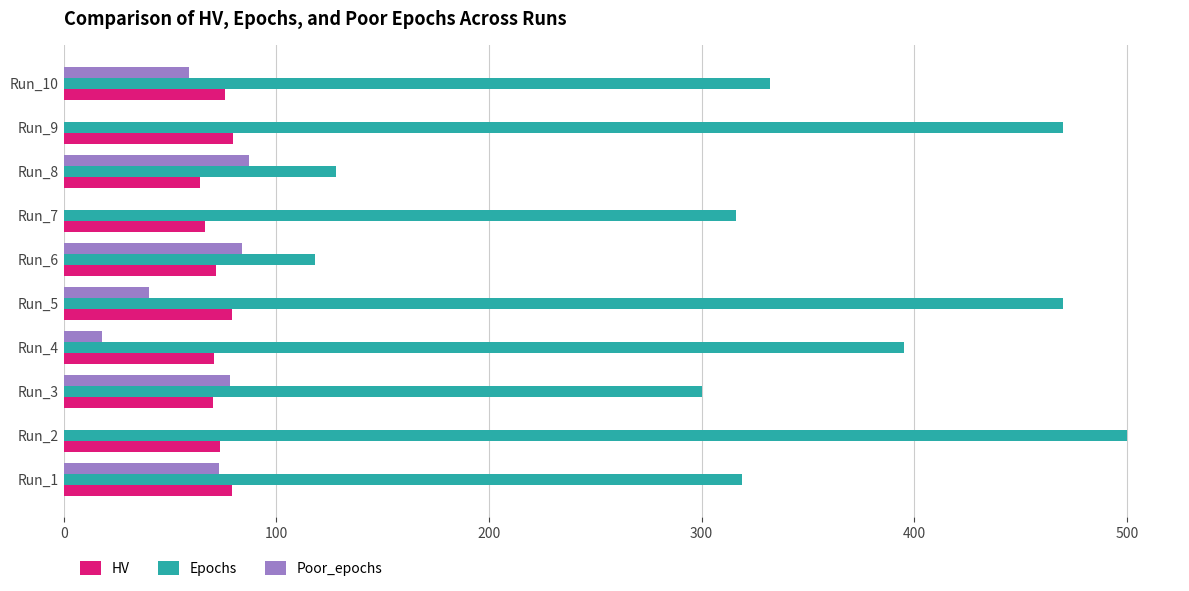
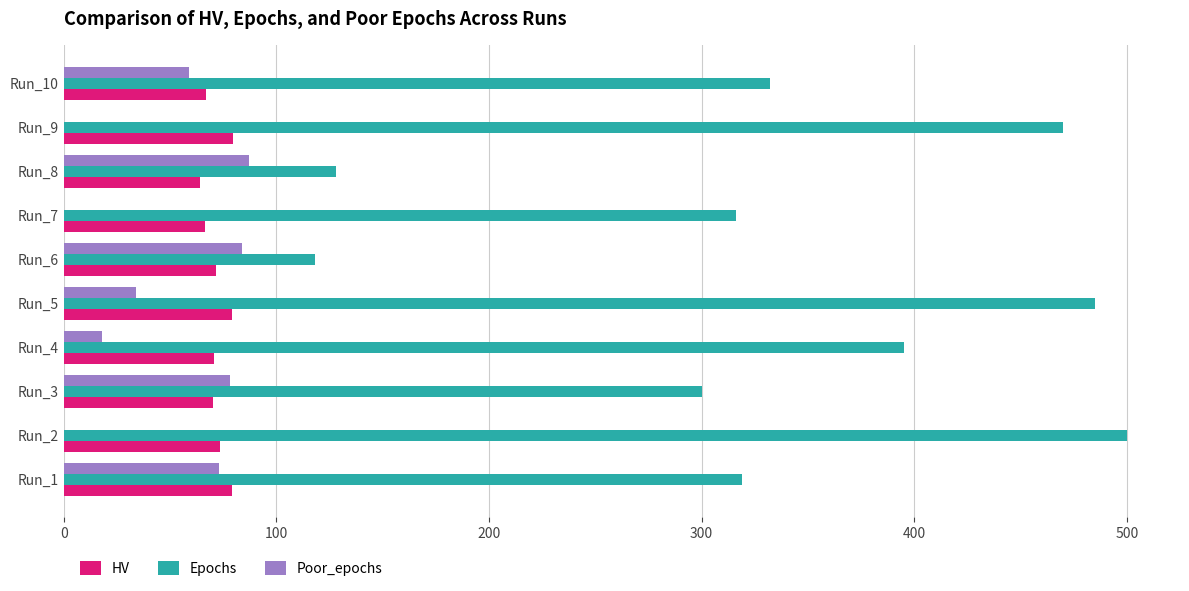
  {
    "HV": {
-     "Run_10": 76,
+     "Run_10": 67,
      "Run_9": 80,
      "Run_8": 64,
      "Run_7": 66,
      "Run_6": 71,
      "Run_5": 79,
      "Run_4": 71,
      "Run_3": 70,
      "Run_2": 74,
      "Run_1": 79
    },
    "Epochs": {
      "Run_10": 332,
      "Run_9": 470,
      "Run_8": 128,
      "Run_7": 316,
      "Run_6": 118,
-     "Run_5": 470,
+     "Run_5": 485,
      "Run_4": 395,
      "Run_3": 300,
      "Run_2": 500,
      "Run_1": 319
    },
    "Poor_epochs": {
      "Run_10": 59,
      "Run_9": 0,
      "Run_8": 87,
      "Run_7": 0,
      "Run_6": 84,
-     "Run_5": 40,
+     "Run_5": 34,
      "Run_4": 18,
      "Run_3": 78,
      "Run_2": 0,
      "Run_1": 73
    }
  }
